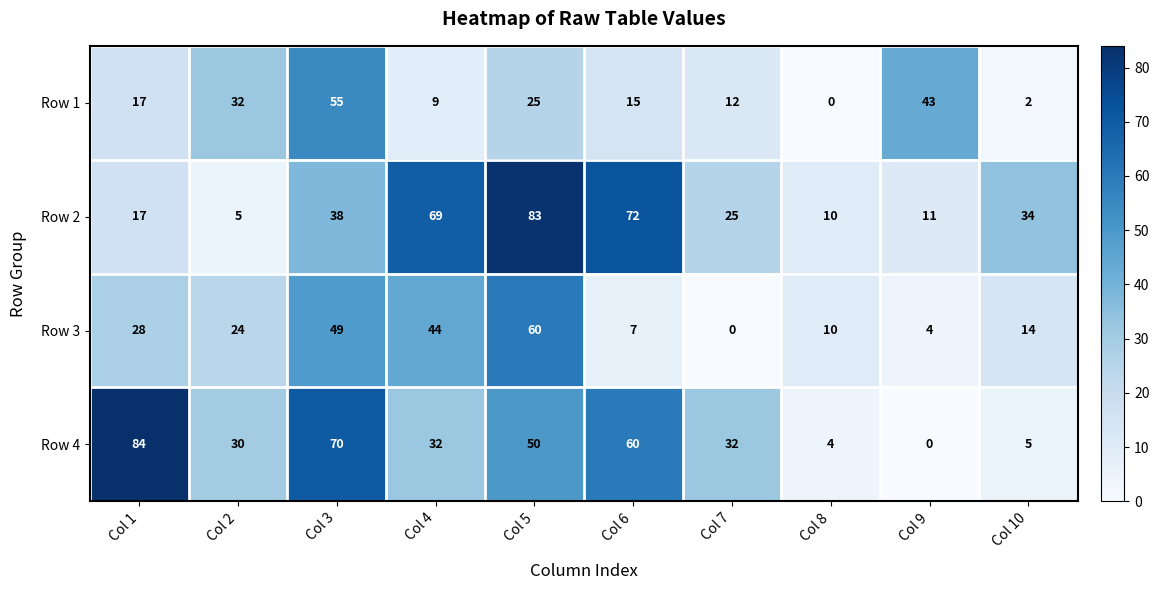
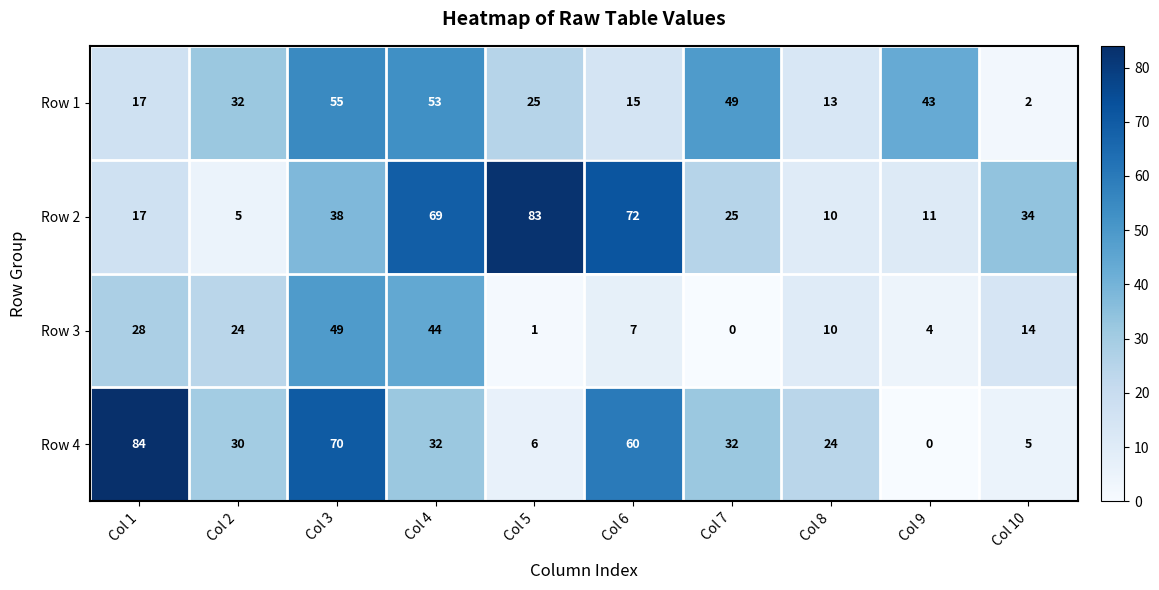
  {
    "Row 1": {
      "Col 1": 17,
      "Col 2": 32,
      "Col 3": 55,
-     "Col 4": 9,
+     "Col 4": 53,
      "Col 5": 25,
      "Col 6": 15,
-     "Col 7": 12,
-     "Col 8": 0,
+     "Col 7": 49,
+     "Col 8": 13,
      "Col 9": 43,
      "Col 10": 2
    },
    "Row 2": {
      "Col 1": 17,
      "Col 2": 5,
      "Col 3": 38,
      "Col 4": 69,
      "Col 5": 83,
      "Col 6": 72,
      "Col 7": 25,
      "Col 8": 10,
      "Col 9": 11,
      "Col 10": 34
    },
    "Row 3": {
      "Col 1": 28,
      "Col 2": 24,
      "Col 3": 49,
      "Col 4": 44,
-     "Col 5": 60,
+     "Col 5": 1,
      "Col 6": 7,
      "Col 7": 0,
      "Col 8": 10,
      "Col 9": 4,
      "Col 10": 14
    },
    "Row 4": {
      "Col 1": 84,
      "Col 2": 30,
      "Col 3": 70,
      "Col 4": 32,
-     "Col 5": 50,
+     "Col 5": 6,
      "Col 6": 60,
      "Col 7": 32,
-     "Col 8": 4,
+     "Col 8": 24,
      "Col 9": 0,
      "Col 10": 5
    }
  }
